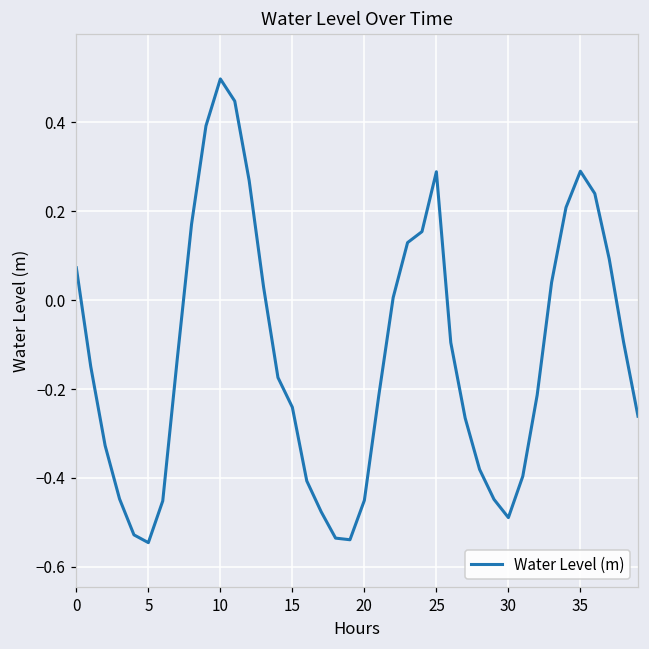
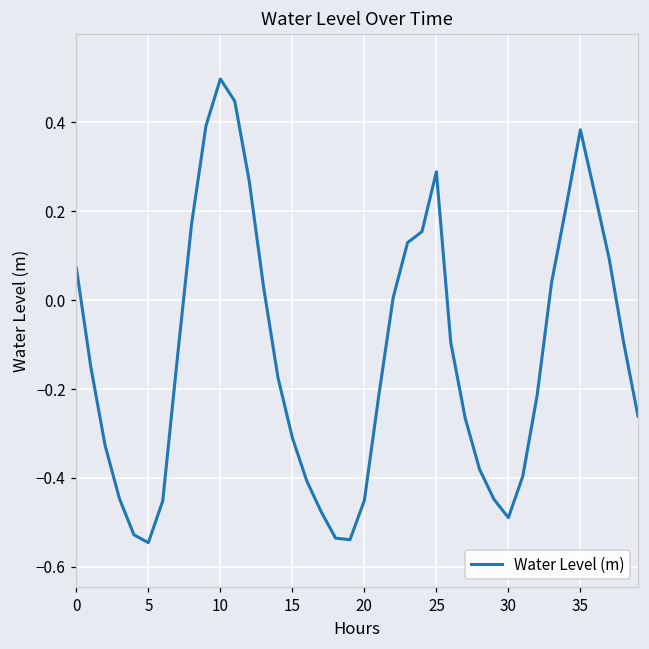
  {
    "0": 0.07,
    "5": -0.55,
    "10": 0.50,
-   "15": -0.24,
+   "15": -0.31,
    "20": -0.45,
    "25": 0.29,
    "30": -0.49,
-   "35": 0.29
+   "35": 0.38
  }
